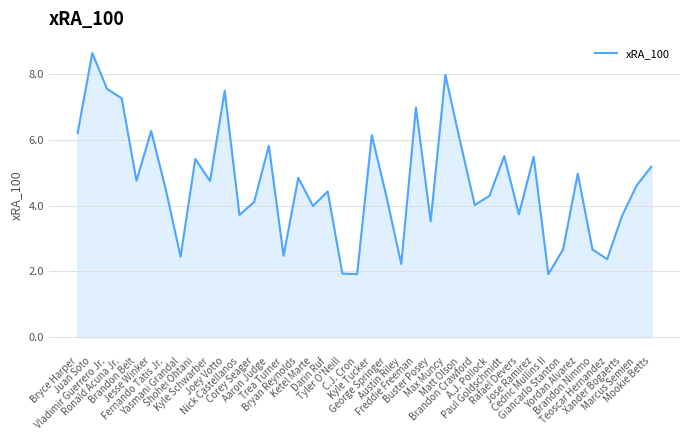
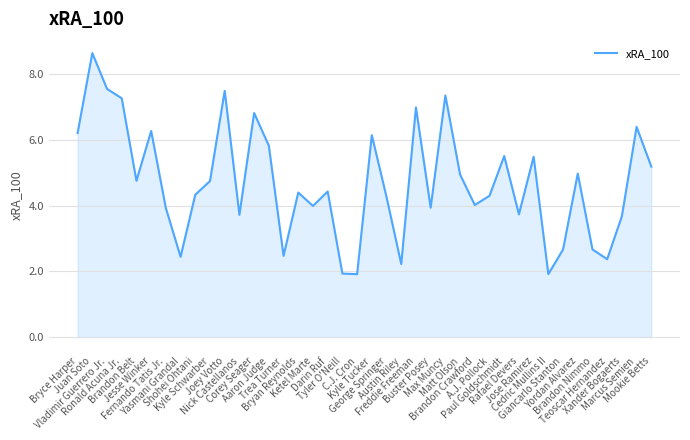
  {
    "Bryce Harper": 6.2,
    "Juan Soto": 8.6,
    "Vladimir Guerrero Jr.": 7.6,
    "Ronald Acuna Jr.": 7.3,
    "Brandon Belt": 4.8,
    "Jesse Winker": 6.3,
-   "Fernando Tatis Jr.": 4.5,
+   "Fernando Tatis Jr.": 3.9,
    "Yasmani Grandal": 2.4,
-   "Shohei Ohtani": 5.4,
+   "Shohei Ohtani": 4.3,
    "Kyle Schwarber": 4.7,
    "Joey Votto": 7.5,
    "Nick Castellanos": 3.7,
-   "Corey Seager": 4.1,
+   "Corey Seager": 6.8,
    "Aaron Judge": 5.8,
    "Trea Turner": 2.5,
-   "Bryan Reynolds": 4.8,
+   "Bryan Reynolds": 4.4,
    "Ketel Marte": 4.0,
    "Darin Ruf": 4.4,
    "Tyler O'Neill": 1.9,
    "C.J. Cron": 1.9,
    "Kyle Tucker": 6.1,
    "George Springer": 4.3,
    "Austin Riley": 2.2,
    "Freddie Freeman": 7.0,
-   "Buster Posey": 3.5,
-   "Max Muncy": 8.0,
-   "Matt Olson": 6.0,
+   "Buster Posey": 3.9,
+   "Max Muncy": 7.4,
+   "Matt Olson": 4.9,
    "Brandon Crawford": 4.0,
    "A.J. Pollock": 4.3,
    "Paul Goldschmidt": 5.5,
    "Rafael Devers": 3.7,
    "Jose Ramirez": 5.5,
    "Cedric Mullins II": 1.9,
    "Giancarlo Stanton": 2.7,
    "Yordan Alvarez": 5.0,
    "Brandon Nimmo": 2.7,
    "Teoscar Hernandez": 2.4,
    "Xander Bogaerts": 3.7,
-   "Marcus Semien": 4.6,
+   "Marcus Semien": 6.4,
    "Mookie Betts": 5.2
  }
